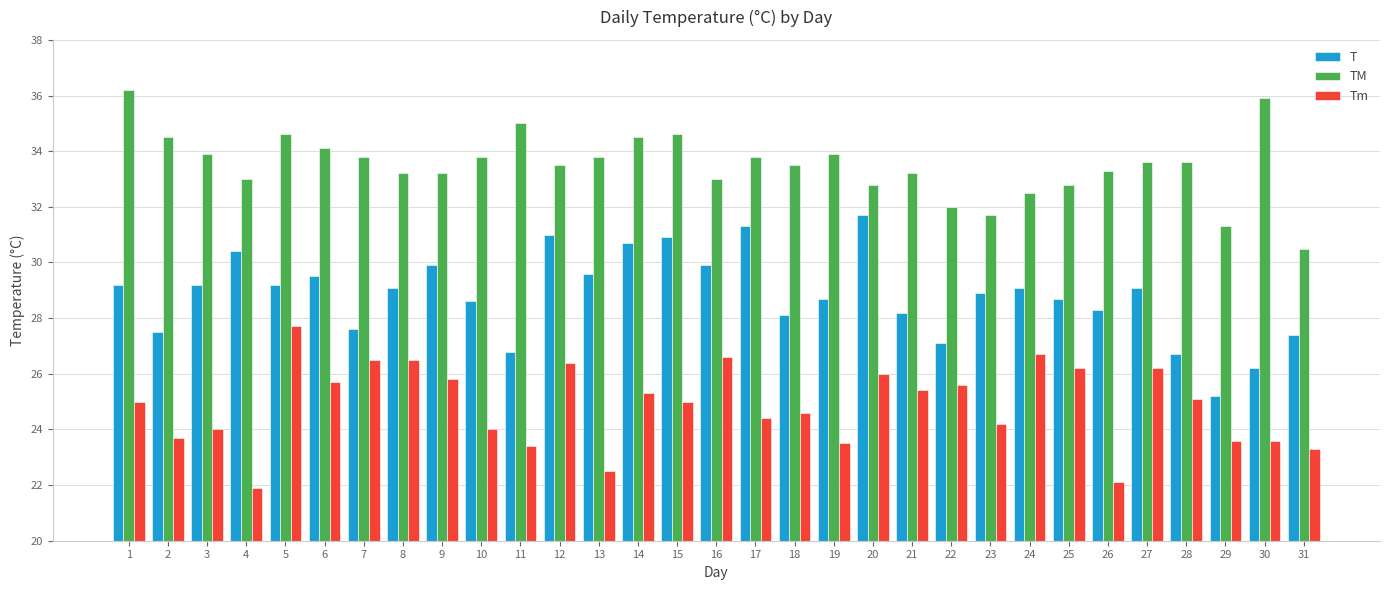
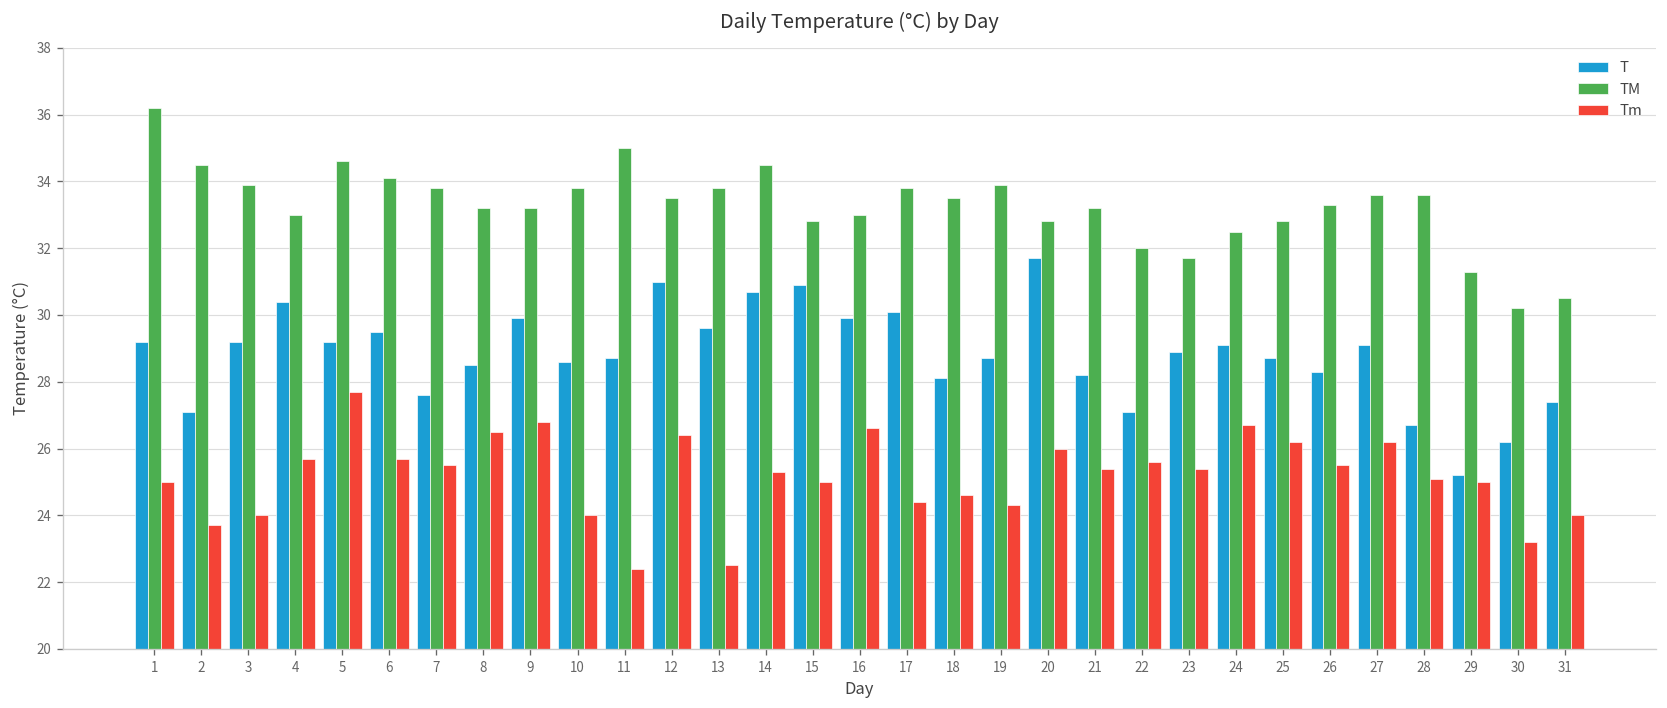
  {
    "T": {
      "1": 29.2,
-     "2": 27.5,
+     "2": 27.1,
      "3": 29.2,
      "4": 30.4,
      "5": 29.2,
      "6": 29.5,
      "7": 27.6,
-     "8": 29.1,
+     "8": 28.5,
      "9": 29.9,
      "10": 28.6,
-     "11": 26.8,
+     "11": 28.7,
      "12": 31.0,
      "13": 29.6,
      "14": 30.7,
      "15": 30.9,
      "16": 29.9,
-     "17": 31.3,
+     "17": 30.1,
      "18": 28.1,
      "19": 28.7,
      "20": 31.7,
      "21": 28.2,
      "22": 27.1,
      "23": 28.9,
      "24": 29.1,
      "25": 28.7,
      "26": 28.3,
      "27": 29.1,
      "28": 26.7,
      "29": 25.2,
      "30": 26.2,
      "31": 27.4
    },
    "TM": {
      "1": 36.2,
      "2": 34.5,
      "3": 33.9,
      "4": 33.0,
      "5": 34.6,
      "6": 34.1,
      "7": 33.8,
      "8": 33.2,
      "9": 33.2,
      "10": 33.8,
      "11": 35.0,
      "12": 33.5,
      "13": 33.8,
      "14": 34.5,
-     "15": 34.6,
+     "15": 32.8,
      "16": 33.0,
      "17": 33.8,
      "18": 33.5,
      "19": 33.9,
      "20": 32.8,
      "21": 33.2,
      "22": 32.0,
      "23": 31.7,
      "24": 32.5,
      "25": 32.8,
      "26": 33.3,
      "27": 33.6,
      "28": 33.6,
      "29": 31.3,
-     "30": 35.9,
+     "30": 30.2,
      "31": 30.5
    },
    "Tm": {
      "1": 25.0,
      "2": 23.7,
      "3": 24.0,
-     "4": 21.9,
+     "4": 25.7,
      "5": 27.7,
      "6": 25.7,
-     "7": 26.5,
+     "7": 25.5,
      "8": 26.5,
-     "9": 25.8,
+     "9": 26.8,
      "10": 24.0,
-     "11": 23.4,
+     "11": 22.4,
      "12": 26.4,
      "13": 22.5,
      "14": 25.3,
      "15": 25.0,
      "16": 26.6,
      "17": 24.4,
      "18": 24.6,
-     "19": 23.5,
+     "19": 24.3,
      "20": 26.0,
      "21": 25.4,
      "22": 25.6,
-     "23": 24.2,
+     "23": 25.4,
      "24": 26.7,
      "25": 26.2,
-     "26": 22.1,
+     "26": 25.5,
      "27": 26.2,
      "28": 25.1,
-     "29": 23.6,
-     "30": 23.6,
-     "31": 23.3
+     "29": 25.0,
+     "30": 23.2,
+     "31": 24.0
    }
  }
